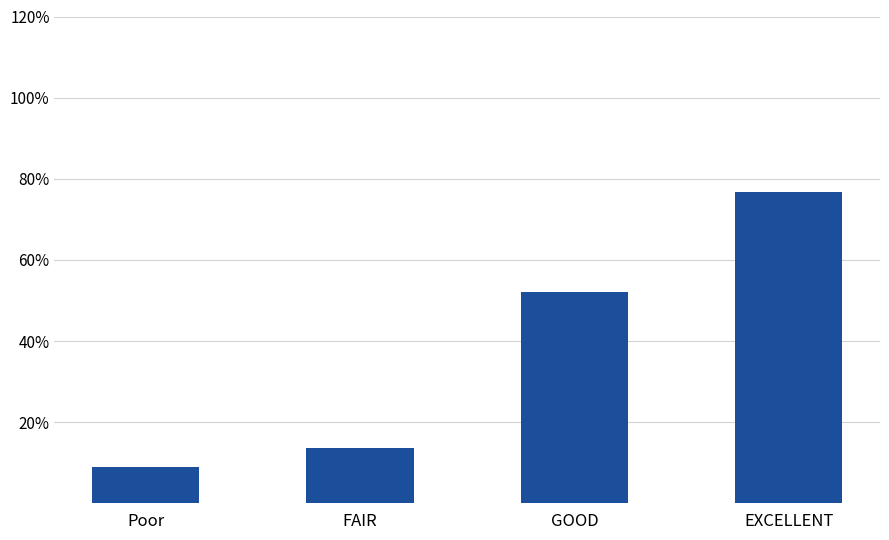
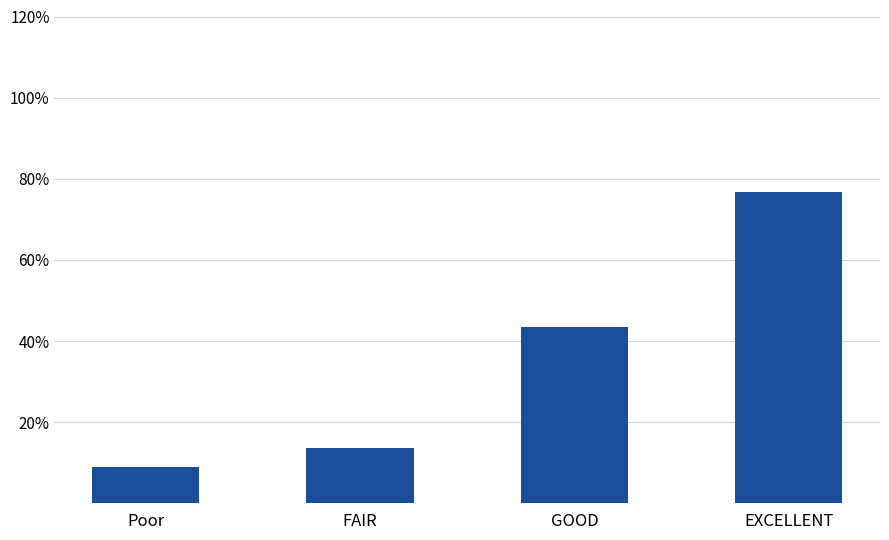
  {
    "Poor": "9%",
    "FAIR": "14%",
-   "GOOD": "52%",
+   "GOOD": "43%",
    "EXCELLENT": "77%"
  }
